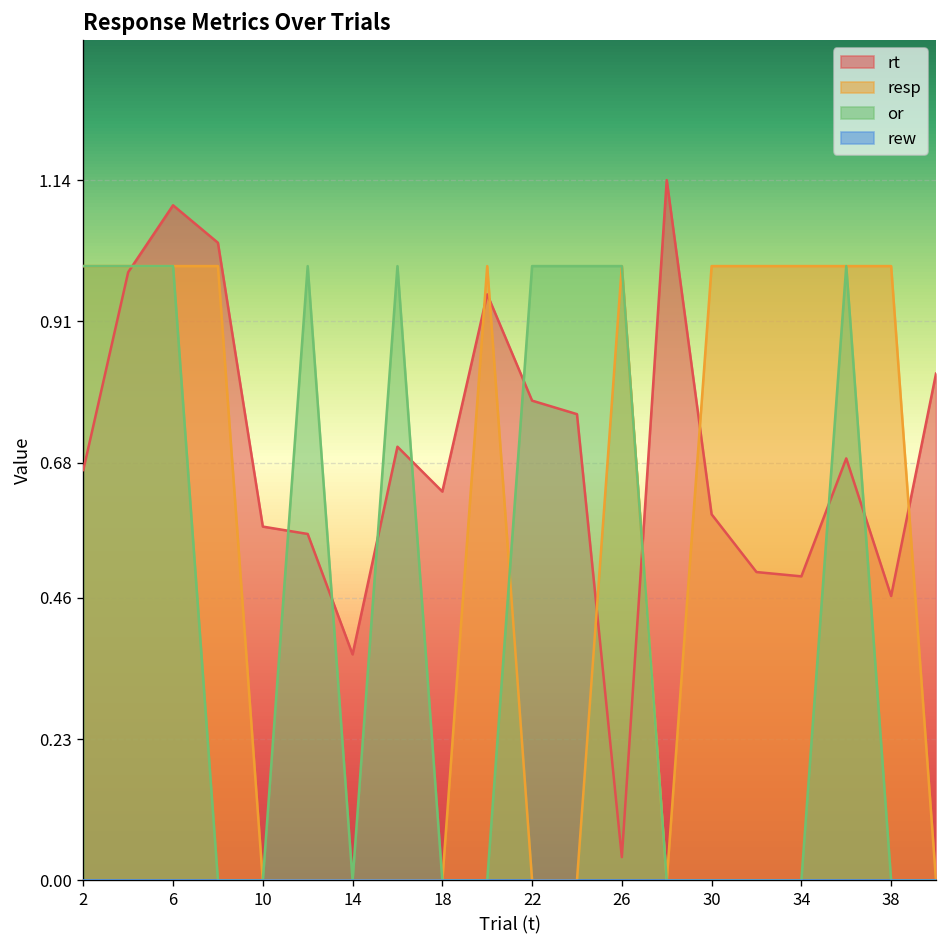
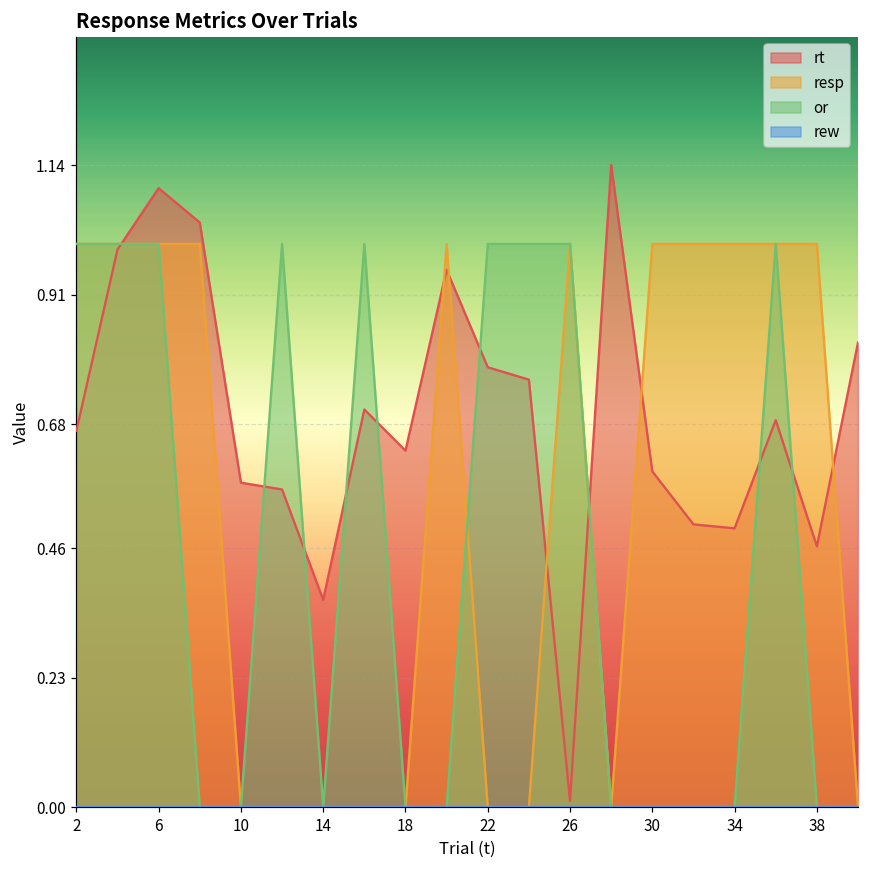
  {
    "rt": {
      "2": 0.67,
      "6": 1.10,
      "10": 0.58,
      "14": 0.37,
      "18": 0.63,
      "22": 0.78,
-     "26": 0.04,
+     "26": 0.01,
      "30": 0.60,
      "34": 0.50,
      "38": 0.46
    },
    "resp": {
      "30": 1.00,
      "34": 1.00,
      "38": 1.00
    },
    "or": {
      "22": 1.00
    },
    "rew": {
      "2": 0.00,
      "6": 0.00,
      "26": 0.00
    }
  }
